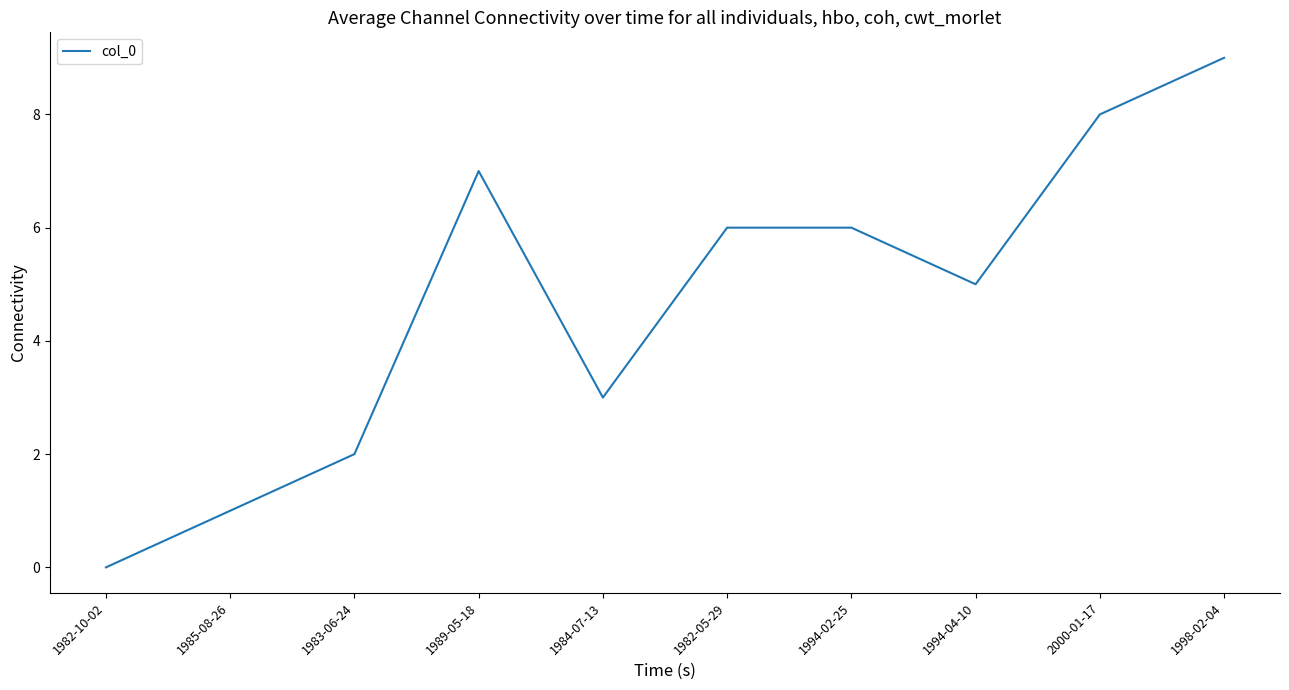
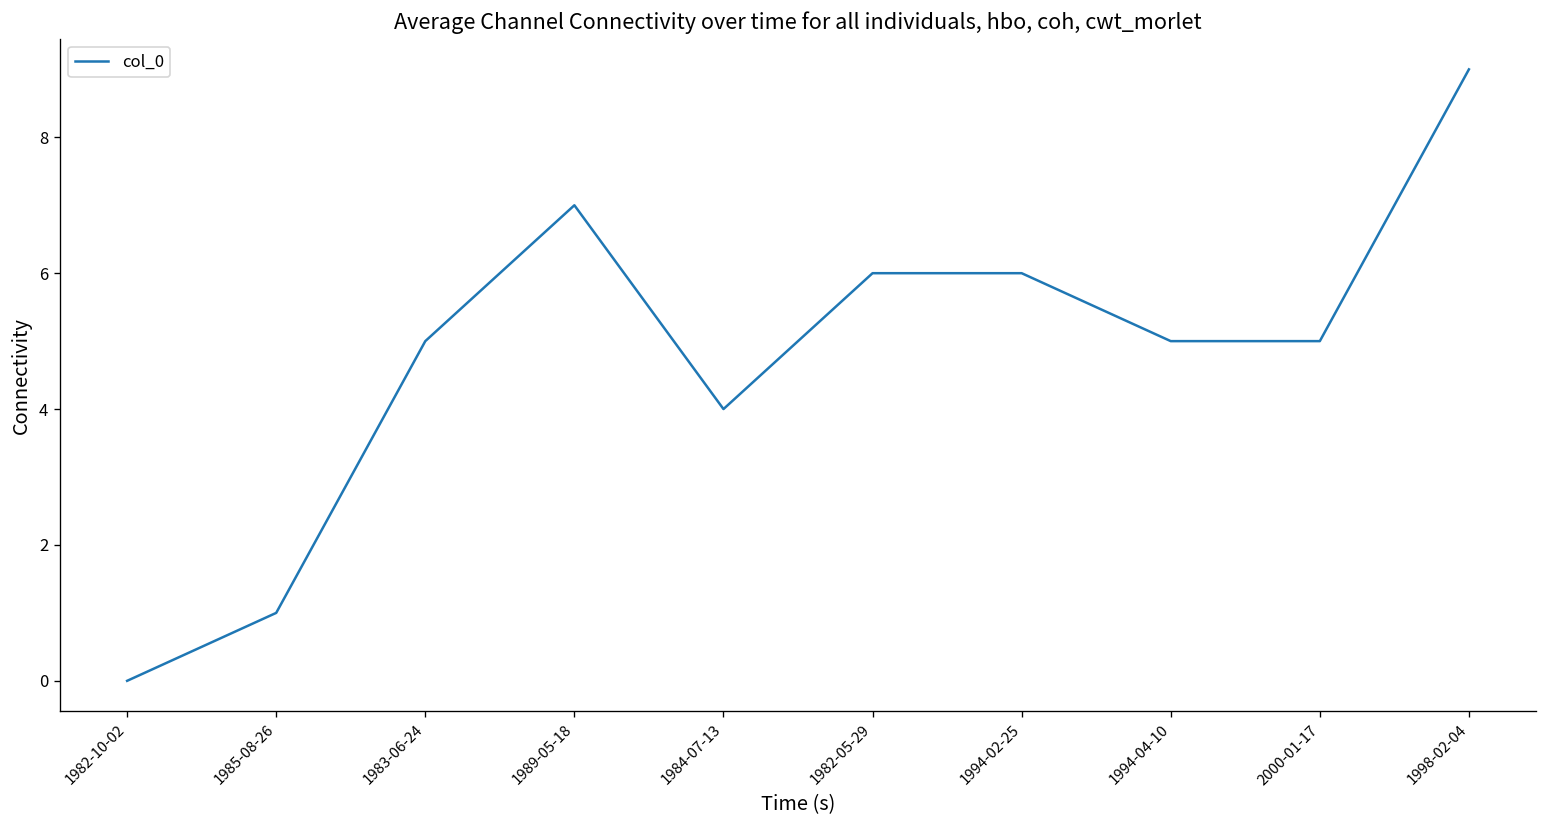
  {
    "1982-10-02": 0,
    "1985-08-26": 1,
-   "1983-06-24": 2,
+   "1983-06-24": 5,
    "1989-05-18": 7,
-   "1984-07-13": 3,
+   "1984-07-13": 4,
    "1982-05-29": 6,
    "1994-02-25": 6,
    "1994-04-10": 5,
-   "2000-01-17": 8,
+   "2000-01-17": 5,
    "1998-02-04": 9
  }
